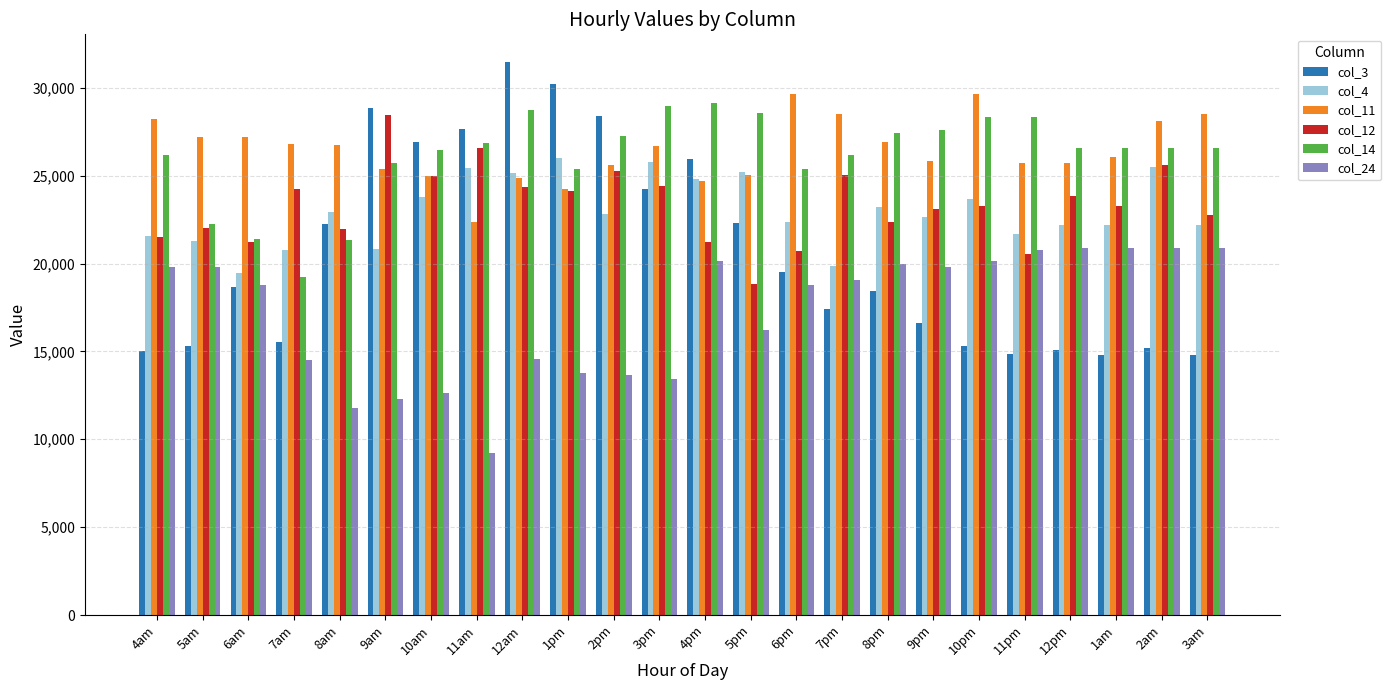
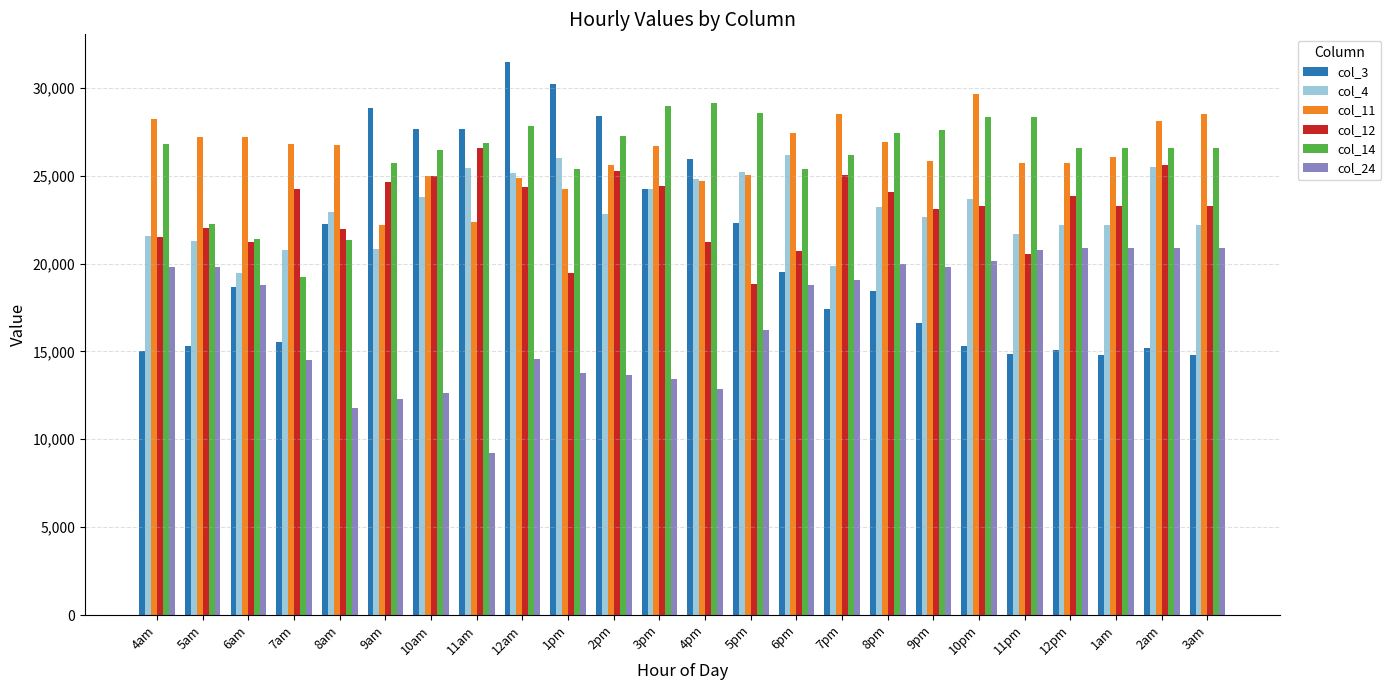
  {
    "col_3": {
      "4am": "15,000",
      "5am": "15,300",
      "6am": "18,700",
      "7am": "15,500",
      "8am": "22,300",
      "9am": "28,800",
-     "10am": "26,900",
+     "10am": "27,600",
      "11am": "27,700",
      "12am": "31,500",
      "1pm": "30,200",
      "2pm": "28,400",
      "3pm": "24,200",
      "4pm": "26,000",
      "5pm": "22,300",
      "6pm": "19,500",
      "7pm": "17,400",
      "8pm": "18,400",
      "9pm": "16,600",
      "10pm": "15,300",
      "11pm": "14,900",
      "12pm": "15,100",
      "1am": "14,800",
      "2am": "15,200",
      "3am": "14,800"
    },
    "col_4": {
      "4am": "21,600",
      "5am": "21,300",
      "6am": "19,400",
      "7am": "20,700",
      "8am": "22,900",
      "9am": "20,900",
      "10am": "23,800",
      "11am": "25,400",
      "12am": "25,200",
      "1pm": "26,000",
      "2pm": "22,800",
-     "3pm": "25,800",
+     "3pm": "24,200",
      "4pm": "24,800",
      "5pm": "25,200",
-     "6pm": "22,400",
+     "6pm": "26,200",
      "7pm": "19,900",
      "8pm": "23,200",
      "9pm": "22,700",
      "10pm": "23,700",
      "11pm": "21,700",
      "12pm": "22,200",
      "1am": "22,200",
      "2am": "25,500",
      "3am": "22,200"
    },
    "col_11": {
      "4am": "28,200",
      "5am": "27,200",
      "6am": "27,200",
      "7am": "26,800",
      "8am": "26,800",
-     "9am": "25,400",
+     "9am": "22,200",
      "10am": "25,000",
      "11am": "22,300",
      "12am": "24,800",
      "1pm": "24,200",
      "2pm": "25,600",
      "3pm": "26,700",
      "4pm": "24,700",
      "5pm": "25,000",
-     "6pm": "29,600",
+     "6pm": "27,400",
      "7pm": "28,500",
      "8pm": "26,900",
      "9pm": "25,900",
      "10pm": "29,700",
      "11pm": "25,700",
      "12pm": "25,700",
      "1am": "26,100",
      "2am": "28,100",
      "3am": "28,500"
    },
    "col_12": {
      "4am": "21,500",
      "5am": "22,000",
      "6am": "21,200",
      "7am": "24,200",
      "8am": "21,900",
-     "9am": "28,500",
+     "9am": "24,600",
      "10am": "25,000",
      "11am": "26,600",
      "12am": "24,400",
-     "1pm": "24,200",
+     "1pm": "19,500",
      "2pm": "25,200",
      "3pm": "24,400",
      "4pm": "21,200",
      "5pm": "18,900",
      "6pm": "20,700",
      "7pm": "25,000",
-     "8pm": "22,300",
+     "8pm": "24,100",
      "9pm": "23,100",
      "10pm": "23,300",
      "11pm": "20,600",
      "12pm": "23,900",
      "1am": "23,300",
      "2am": "25,600",
-     "3am": "22,800"
+     "3am": "23,300"
    },
    "col_14": {
-     "4am": "26,200",
+     "4am": "26,800",
      "5am": "22,300",
      "6am": "21,400",
      "7am": "19,200",
      "8am": "21,300",
      "9am": "25,700",
      "10am": "26,500",
      "11am": "26,900",
-     "12am": "28,700",
+     "12am": "27,800",
      "1pm": "25,400",
      "2pm": "27,300",
      "3pm": "29,000",
      "4pm": "29,100",
      "5pm": "28,600",
      "6pm": "25,400",
      "7pm": "26,200",
      "8pm": "27,400",
      "9pm": "27,600",
      "10pm": "28,300",
      "11pm": "28,300",
      "12pm": "26,600",
      "1am": "26,600",
      "2am": "26,600",
      "3am": "26,600"
    },
    "col_24": {
      "4am": "19,800",
      "5am": "19,800",
      "6am": "18,800",
      "7am": "14,500",
      "8am": "11,800",
      "9am": "12,300",
      "10am": "12,600",
      "11am": "9,200",
      "12am": "14,600",
      "1pm": "13,800",
      "2pm": "13,700",
      "3pm": "13,400",
-     "4pm": "20,200",
+     "4pm": "12,800",
      "5pm": "16,200",
      "6pm": "18,800",
      "7pm": "19,100",
      "8pm": "20,000",
      "9pm": "19,800",
      "10pm": "20,200",
      "11pm": "20,800",
      "12pm": "20,900",
      "1am": "20,900",
      "2am": "20,900",
      "3am": "20,900"
    }
  }
